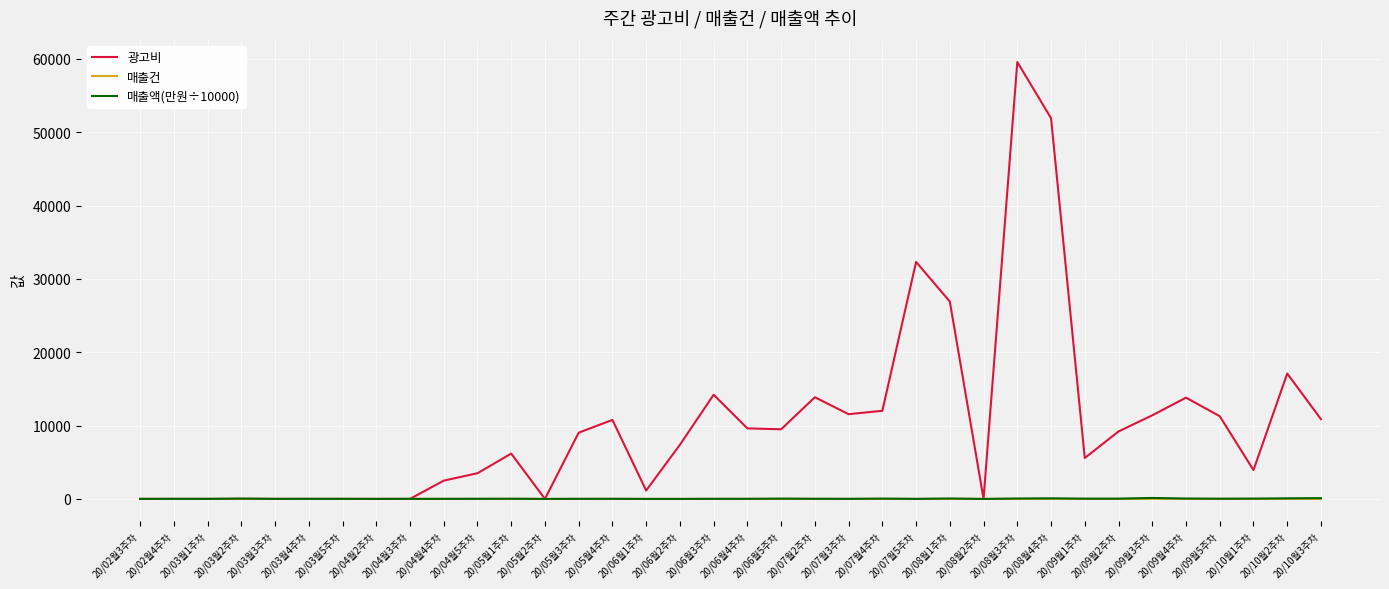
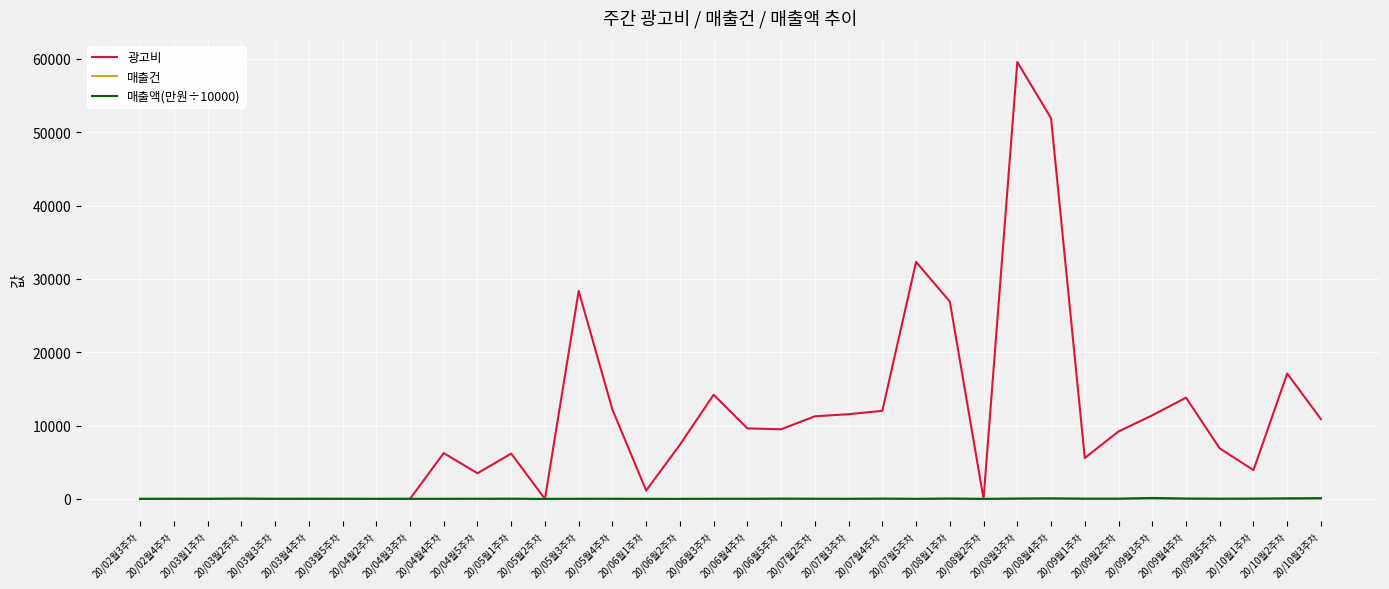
  {
    "광고비": {
-     "20/04월4주차": 2000,
+     "20/04월4주차": 6000,
      "20/04월5주차": 4000,
      "20/05월1주차": 6000,
-     "20/05월3주차": 9000,
-     "20/05월4주차": 11000,
+     "20/05월3주차": 28000,
+     "20/05월4주차": 12000,
      "20/06월1주차": 1000,
      "20/06월2주차": 7000,
      "20/06월3주차": 14000,
      "20/06월4주차": 10000,
      "20/06월5주차": 9000,
-     "20/07월2주차": 14000,
+     "20/07월2주차": 11000,
      "20/07월3주차": 12000,
      "20/07월4주차": 12000,
      "20/07월5주차": 32000,
      "20/08월1주차": 27000,
      "20/08월3주차": 60000,
      "20/08월4주차": 52000,
      "20/09월1주차": 6000,
      "20/09월2주차": 9000,
      "20/09월3주차": 11000,
      "20/09월4주차": 14000,
-     "20/09월5주차": 11000,
+     "20/09월5주차": 7000,
      "20/10월1주차": 4000,
      "20/10월2주차": 17000,
      "20/10월3주차": 11000
    }
  }
